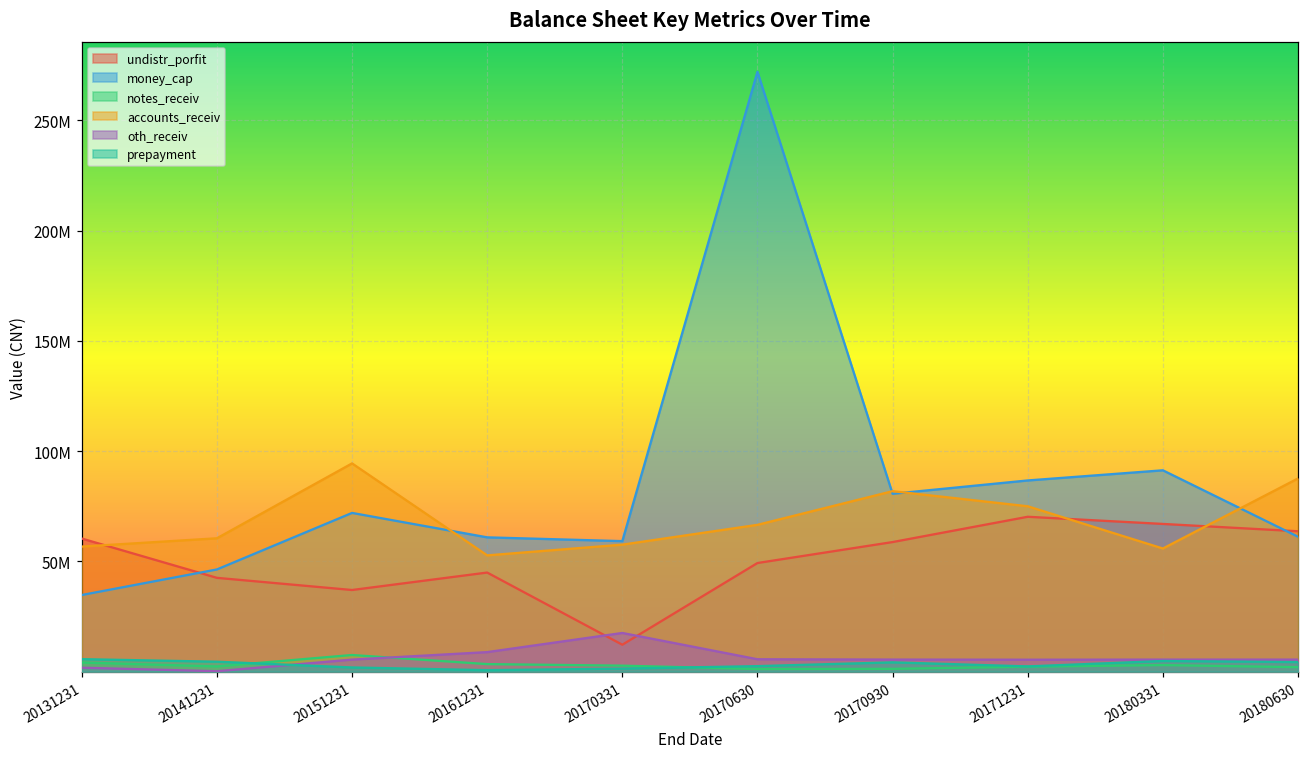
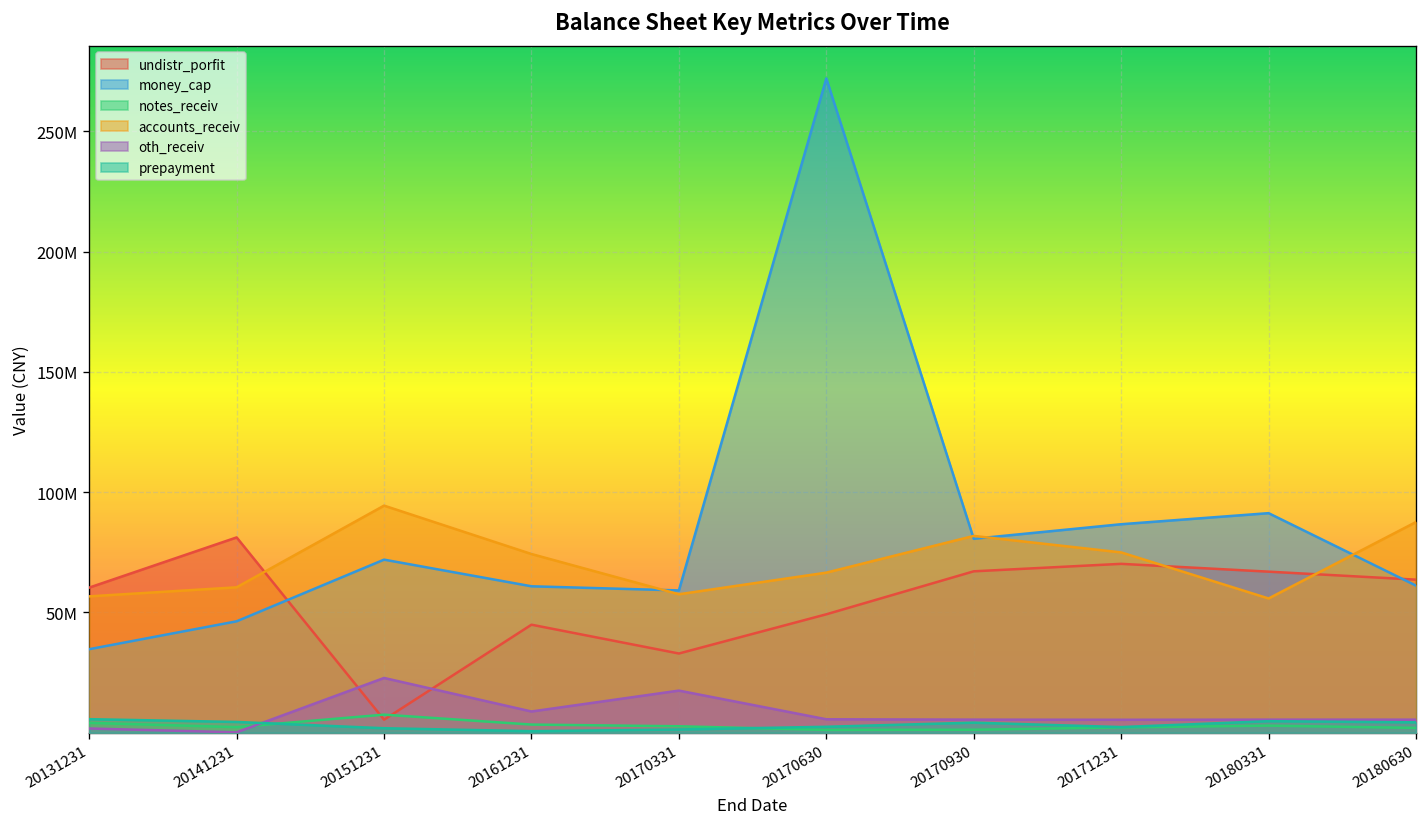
  {
    "undistr_porfit": {
      "20131231": 60000000,
-     "20141231": 43000000,
-     "20151231": 37000000,
+     "20141231": 81000000,
+     "20151231": 5000000,
      "20161231": 45000000,
-     "20170331": 12000000,
+     "20170331": 33000000,
      "20170630": 49000000,
-     "20170930": 59000000,
+     "20170930": 67000000,
      "20171231": 70000000,
      "20180331": 67000000,
      "20180630": 64000000
    },
    "accounts_receiv": {
      "20131231": 57000000,
      "20141231": 60000000,
      "20151231": 94000000,
-     "20161231": 53000000,
+     "20161231": 74000000,
      "20170331": 58000000,
      "20170630": 67000000,
      "20171231": 75000000,
      "20180331": 56000000,
      "20180630": 88000000
    },
    "oth_receiv": {
      "20131231": 2000000,
      "20141231": 0,
-     "20151231": 5000000,
+     "20151231": 23000000,
      "20161231": 9000000,
      "20170331": 18000000,
      "20170630": 6000000,
      "20171231": 5000000
    }
  }
